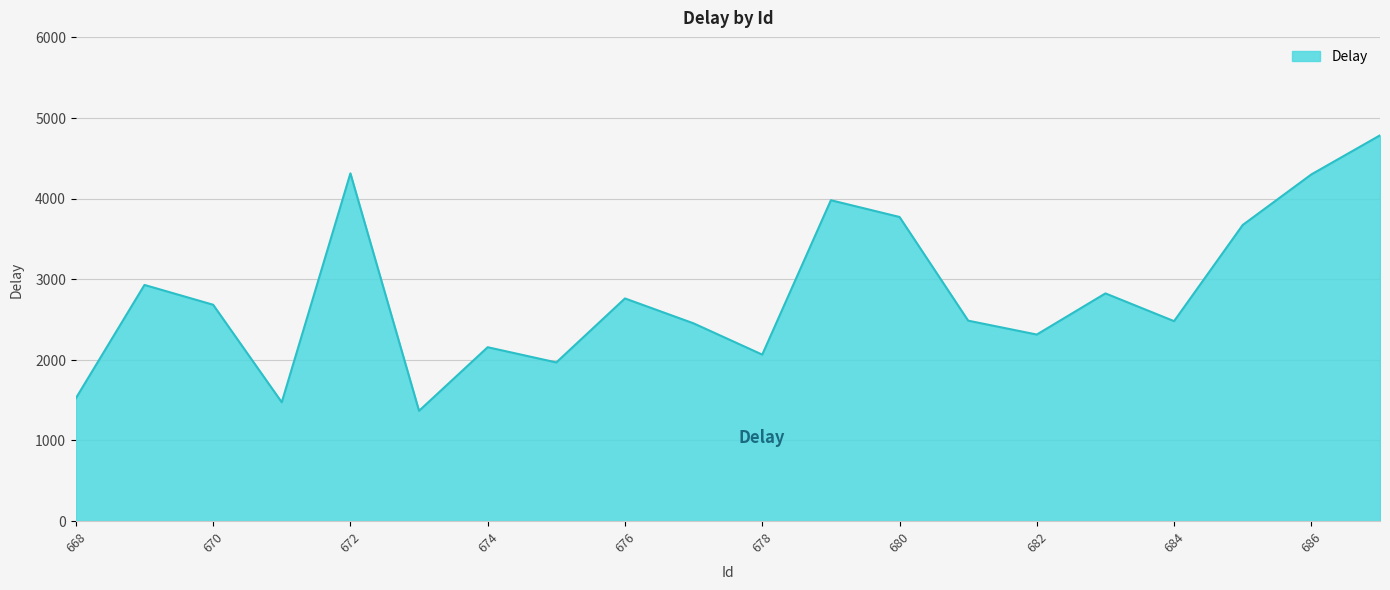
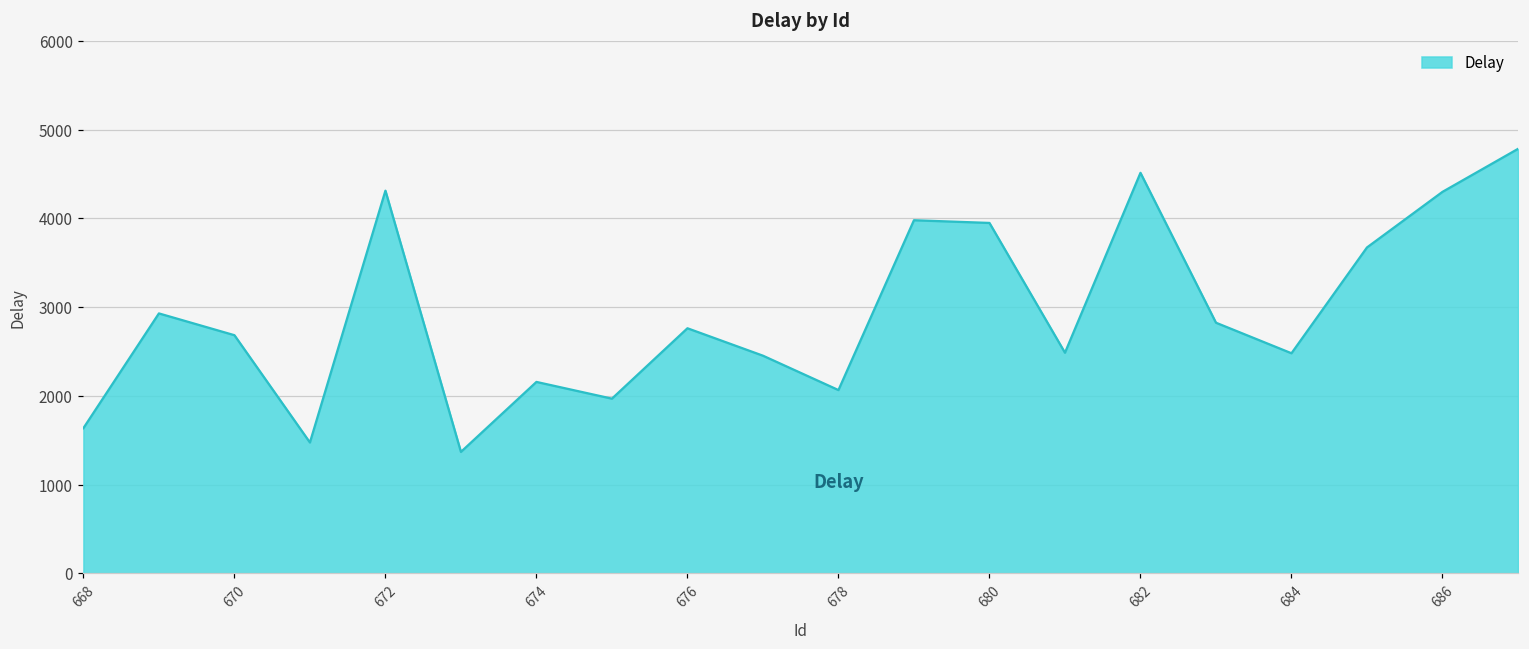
  {
-   "668": 1500,
+   "668": 1600,
    "670": 2700,
    "672": 4300,
    "674": 2200,
    "676": 2800,
    "678": 2100,
-   "680": 3800,
-   "682": 2300,
+   "680": 3900,
+   "682": 4500,
    "684": 2500,
    "686": 4300
  }
